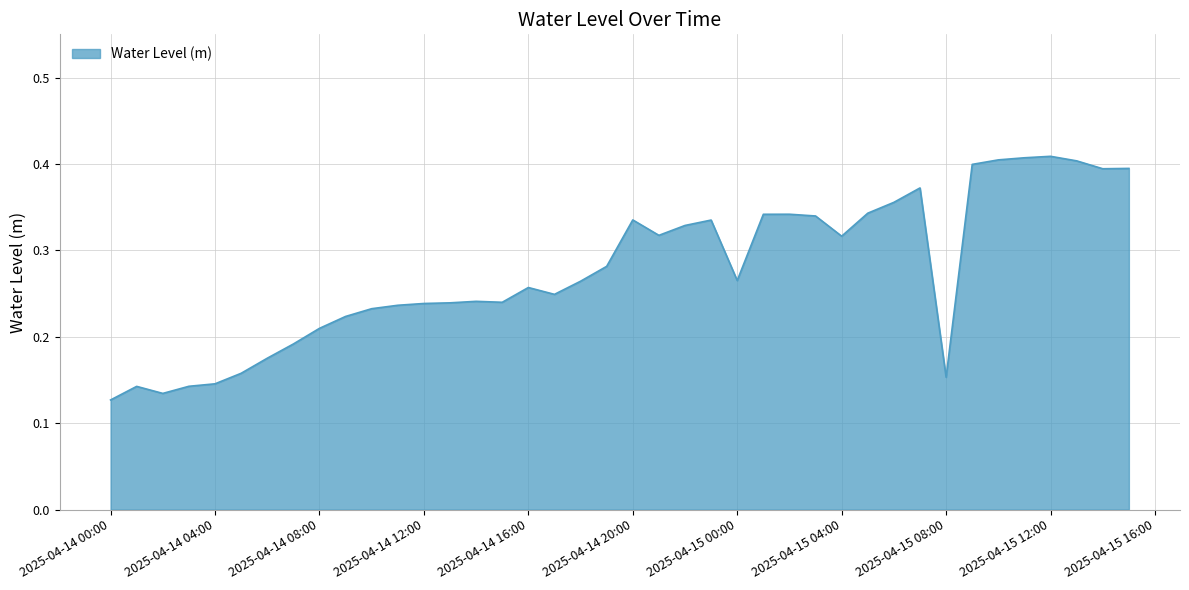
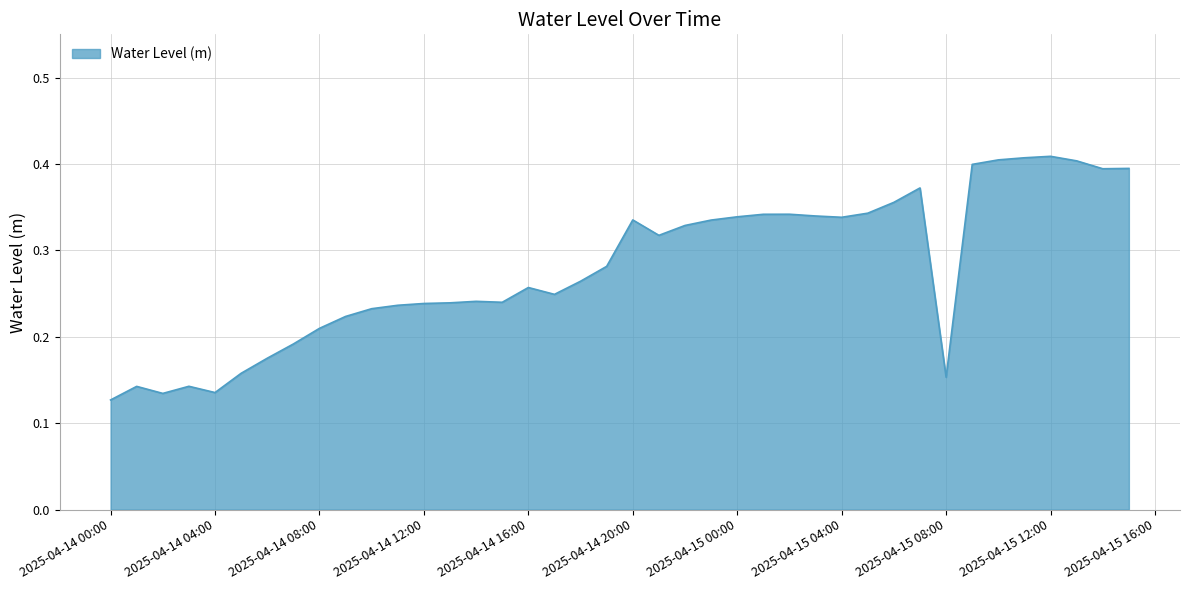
  {
    "2025-04-14 00:00": 0.13,
-   "2025-04-14 04:00": 0.15,
+   "2025-04-14 04:00": 0.14,
    "2025-04-14 08:00": 0.21,
    "2025-04-14 12:00": 0.24,
    "2025-04-14 16:00": 0.26,
    "2025-04-14 20:00": 0.34,
-   "2025-04-15 00:00": 0.27,
-   "2025-04-15 04:00": 0.32,
+   "2025-04-15 00:00": 0.34,
+   "2025-04-15 04:00": 0.34,
    "2025-04-15 08:00": 0.15,
    "2025-04-15 12:00": 0.41
  }
